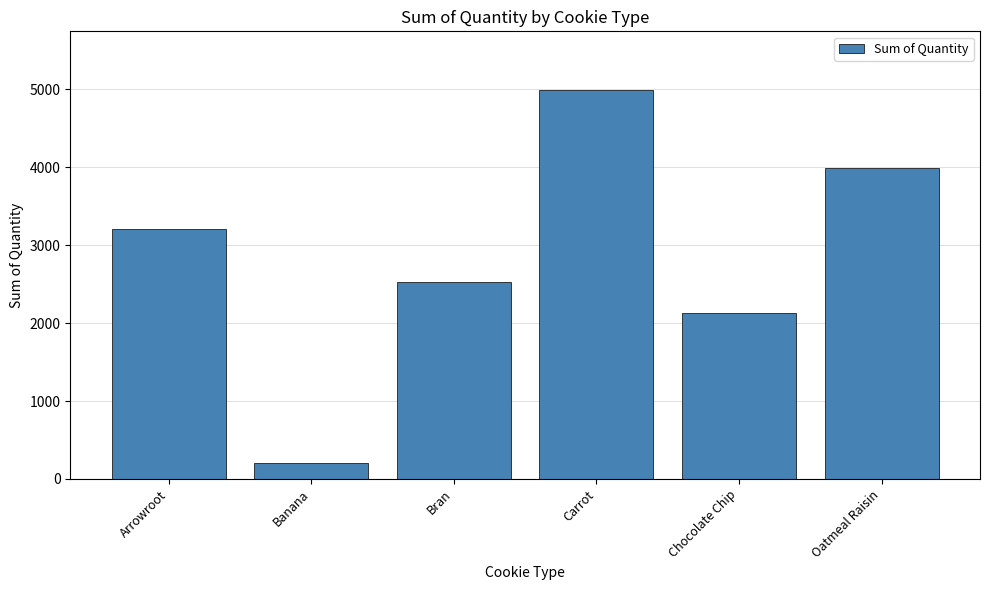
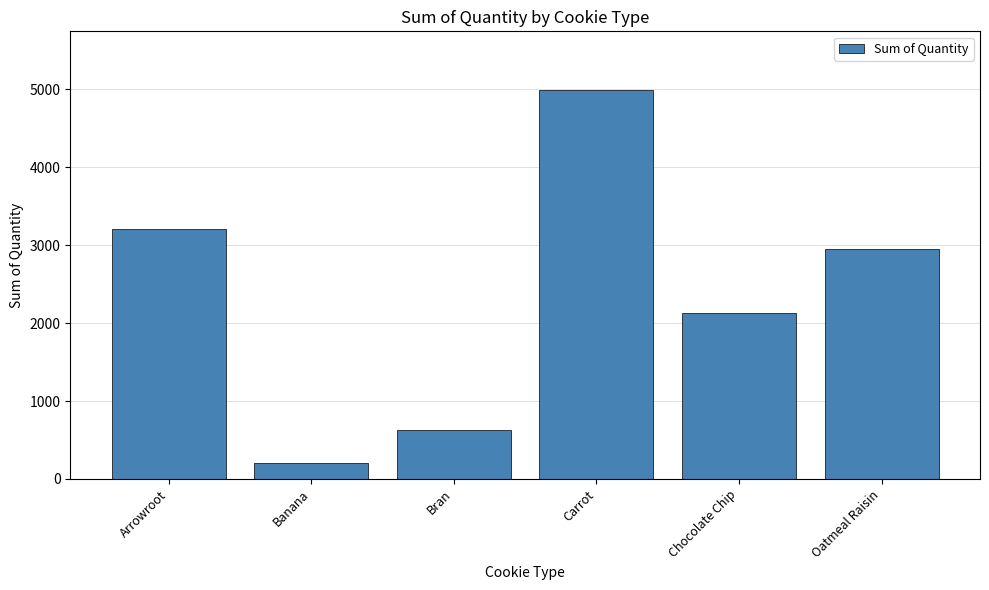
  {
    "Arrowroot": 3200,
    "Banana": 200,
-   "Bran": 2500,
+   "Bran": 600,
    "Carrot": 5000,
    "Chocolate Chip": 2100,
-   "Oatmeal Raisin": 4000
+   "Oatmeal Raisin": 3000
  }
